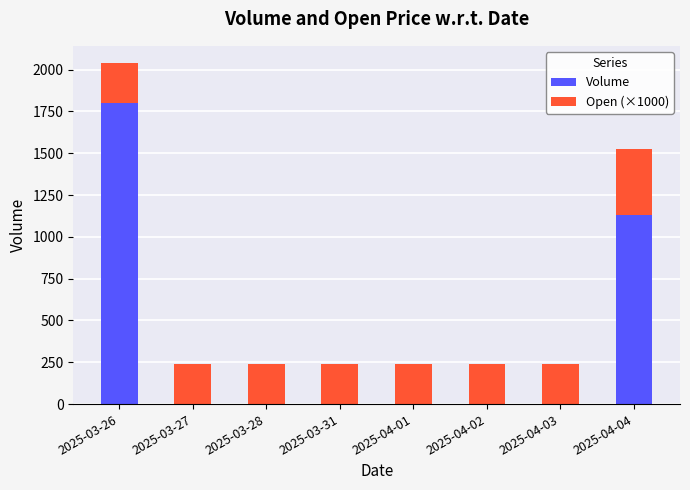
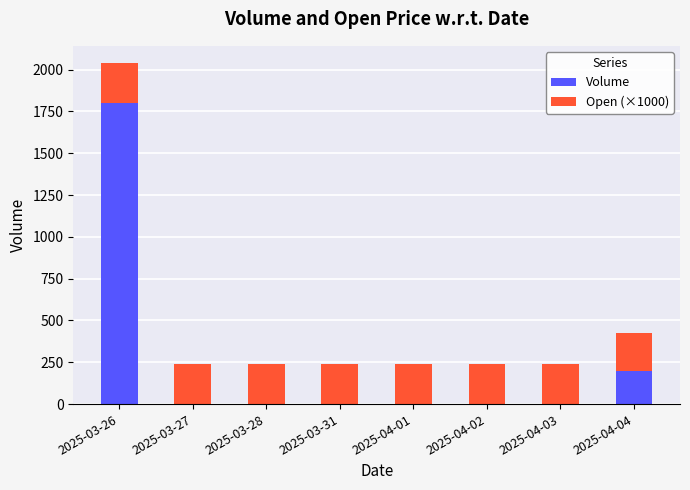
  {
    "Volume": {
      "2025-03-26": 1800,
      "2025-03-27": 0,
      "2025-03-28": 0,
      "2025-03-31": 0,
      "2025-04-01": 0,
      "2025-04-02": 0,
      "2025-04-03": 0,
-     "2025-04-04": 1130
+     "2025-04-04": 200
    },
    "Open (×1000)": {
      "2025-03-26": 240,
      "2025-03-27": 240,
      "2025-03-28": 240,
      "2025-03-31": 240,
      "2025-04-01": 240,
      "2025-04-02": 240,
      "2025-04-03": 240,
-     "2025-04-04": 400
+     "2025-04-04": 230
    }
  }
